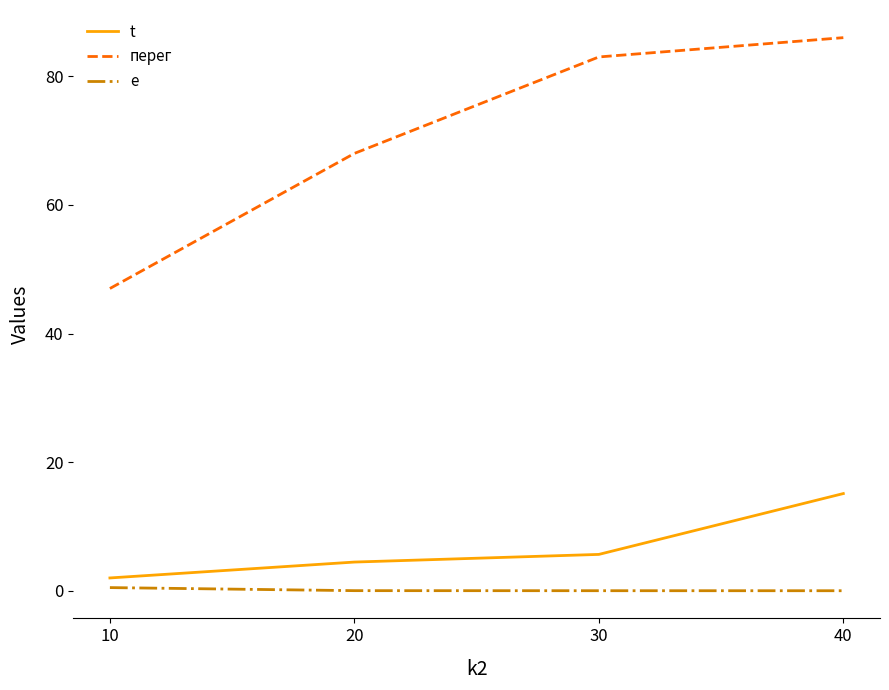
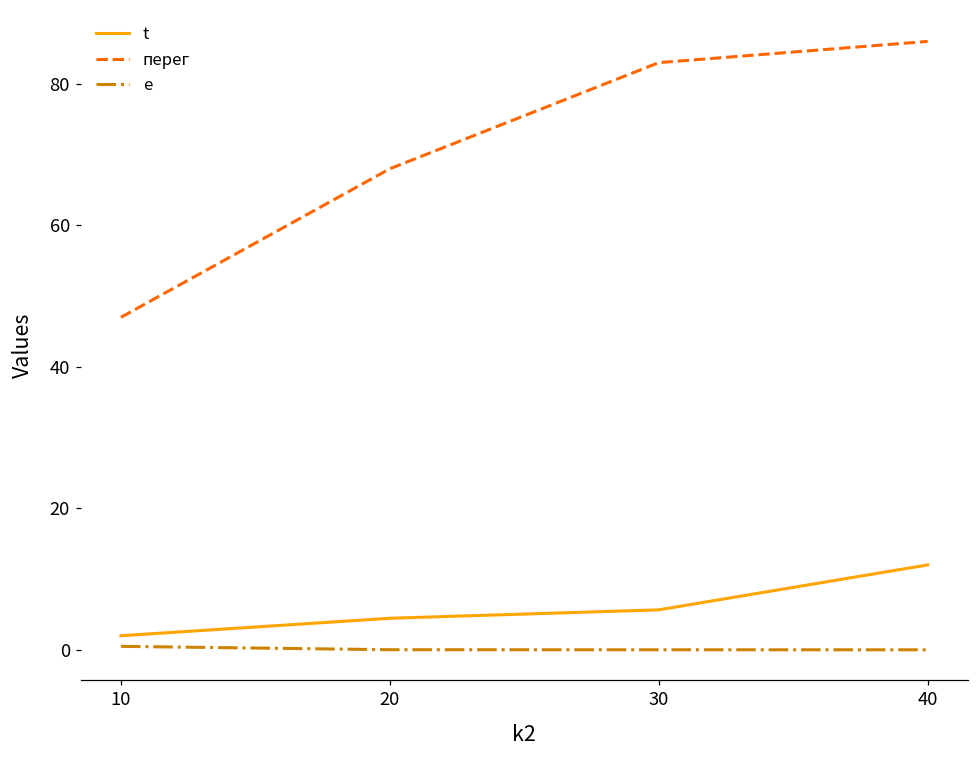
  {
    "t": {
      "10": 2,
      "20": 4,
      "30": 6,
-     "40": 15
+     "40": 12
    }
  }
